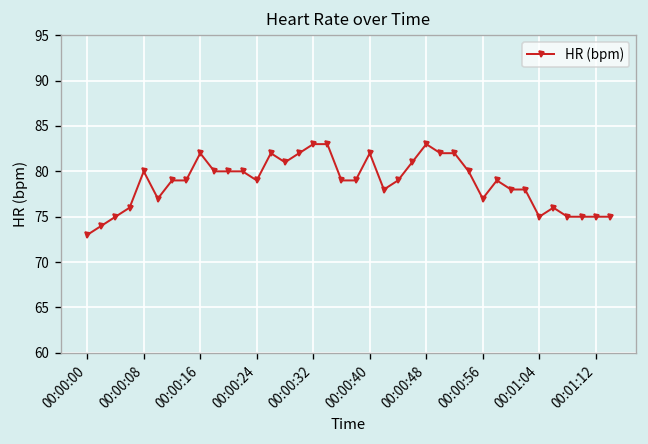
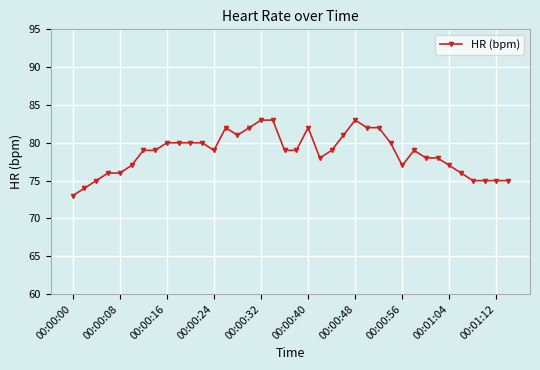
  {
    "00:00:00": 73,
-   "00:00:08": 80,
-   "00:00:16": 82,
+   "00:00:08": 76,
+   "00:00:16": 80,
    "00:00:24": 79,
    "00:00:32": 83,
    "00:00:40": 82,
    "00:00:48": 83,
    "00:00:56": 77,
-   "00:01:04": 75,
+   "00:01:04": 77,
    "00:01:12": 75
  }
